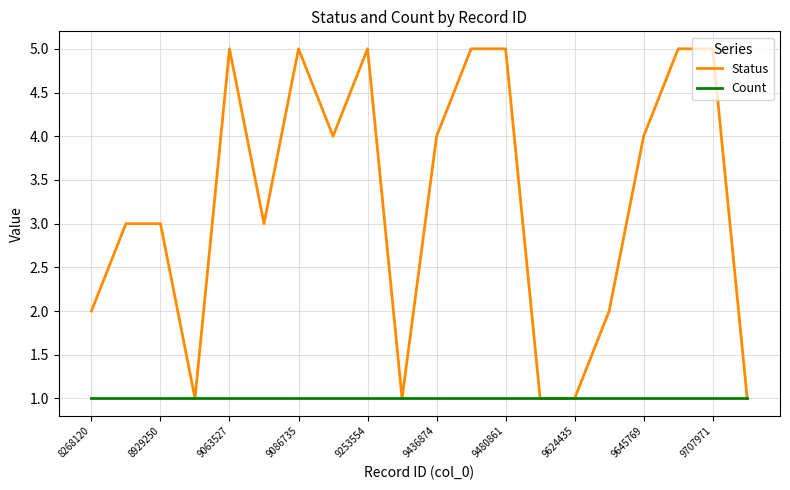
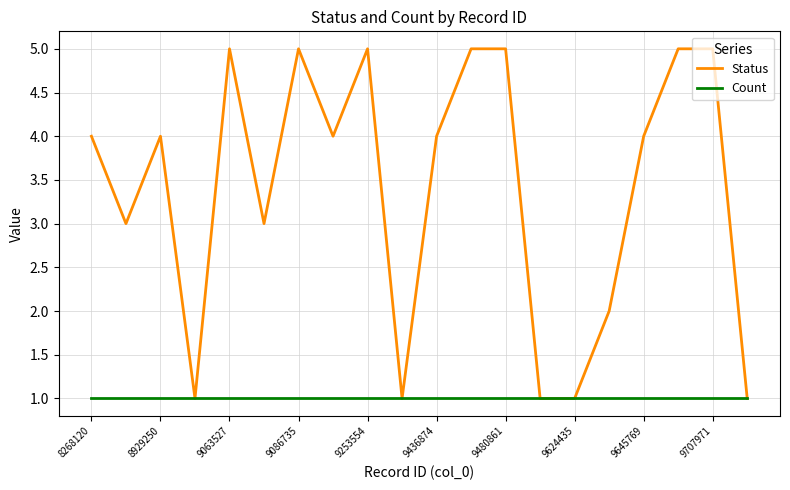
  {
    "Status": {
-     "8268120": 2,
-     "8929250": 3,
+     "8268120": 4,
+     "8929250": 4,
      "9063527": 5,
      "9086735": 5,
      "9253554": 5,
      "9436874": 4,
      "9480861": 5,
      "9645769": 4
    },
    "Count": {
      "8268120": 1,
      "8929250": 1,
      "9063527": 1,
      "9086735": 1,
      "9253554": 1,
      "9436874": 1,
      "9480861": 1,
      "9645769": 1,
      "9707971": 1
    }
  }
